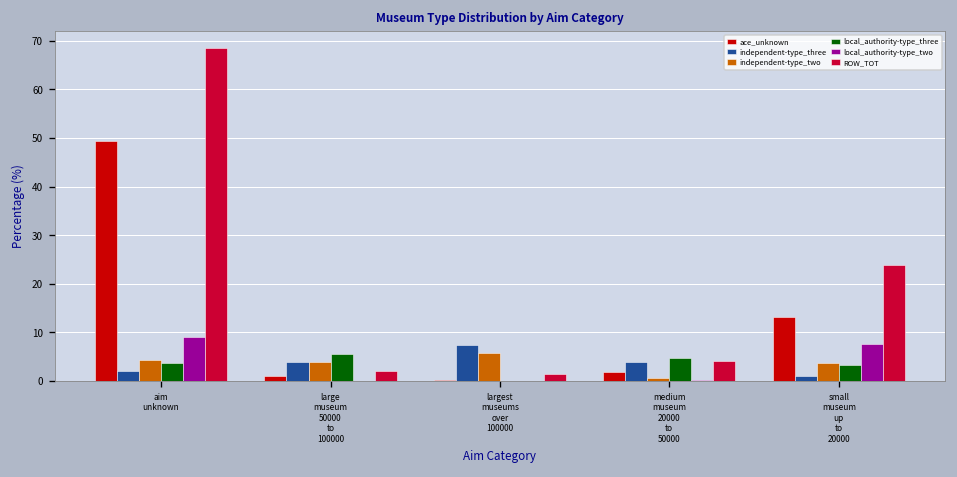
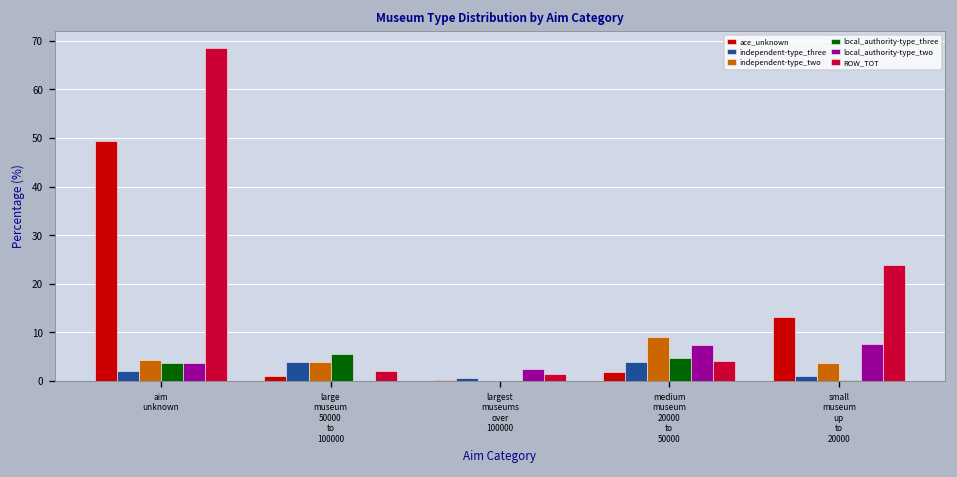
  {
    "independent-type_three": {
      "aim unknown": 2,
      "large museum 50000 to 100000": 4,
-     "largest museums over 100000": 7,
+     "largest museums over 100000": 1,
      "medium museum 20000 to 50000": 4,
      "small museum up to 20000": 1
    },
    "independent-type_two": {
      "aim unknown": 4,
      "large museum 50000 to 100000": 4,
-     "largest museums over 100000": 6,
-     "medium museum 20000 to 50000": 1,
+     "largest museums over 100000": 0,
+     "medium museum 20000 to 50000": 9,
      "small museum up to 20000": 4
    },
    "local_authority-type_three": {
      "aim unknown": 4,
      "large museum 50000 to 100000": 6,
      "medium museum 20000 to 50000": 5,
-     "small museum up to 20000": 3
+     "small museum up to 20000": 0
    },
    "local_authority-type_two": {
-     "aim unknown": 9,
-     "largest museums over 100000": 0,
-     "medium museum 20000 to 50000": 0,
+     "aim unknown": 4,
+     "largest museums over 100000": 3,
+     "medium museum 20000 to 50000": 7,
      "small museum up to 20000": 8
    }
  }
